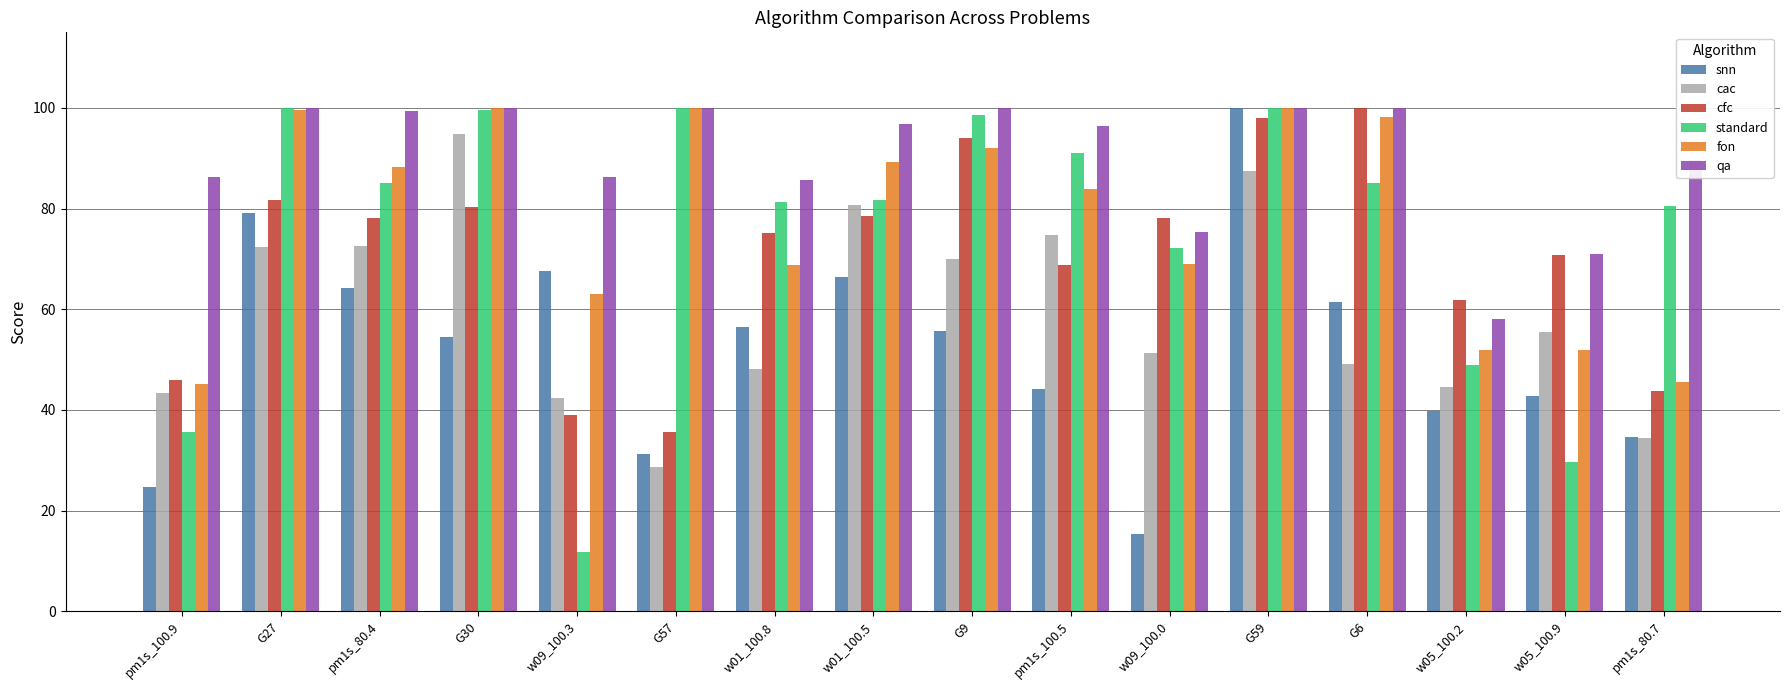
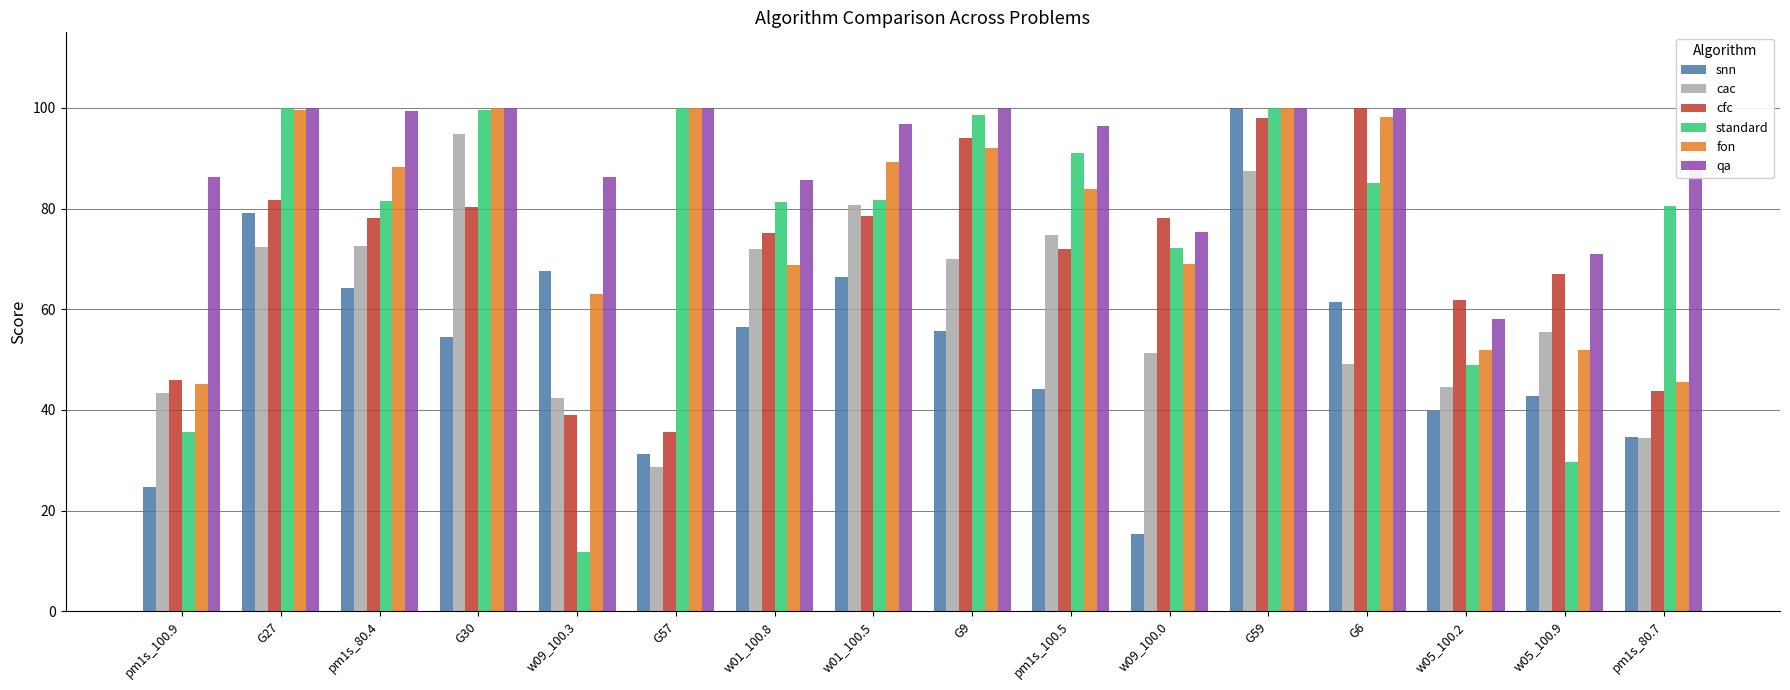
  {
    "snn": {
      "pm1s_100.9": 25,
      "G27": 79,
      "pm1s_80.4": 64,
      "G30": 54,
      "w09_100.3": 68,
      "G57": 31,
      "w01_100.8": 56,
      "w01_100.5": 66,
      "G9": 56,
      "pm1s_100.5": 44,
      "w09_100.0": 15,
      "G59": 100,
      "G6": 61,
      "w05_100.2": 40,
      "w05_100.9": 43,
      "pm1s_80.7": 35
    },
    "cac": {
      "pm1s_100.9": 43,
      "G27": 72,
      "pm1s_80.4": 73,
      "G30": 95,
      "w09_100.3": 42,
      "G57": 29,
-     "w01_100.8": 48,
+     "w01_100.8": 72,
      "w01_100.5": 81,
      "G9": 70,
      "pm1s_100.5": 75,
      "w09_100.0": 51,
      "G59": 88,
      "G6": 49,
      "w05_100.2": 45,
      "w05_100.9": 56,
      "pm1s_80.7": 34
    },
    "cfc": {
      "pm1s_100.9": 46,
      "G27": 82,
      "pm1s_80.4": 78,
      "G30": 80,
      "w09_100.3": 39,
      "G57": 36,
      "w01_100.8": 75,
      "w01_100.5": 78,
      "G9": 94,
-     "pm1s_100.5": 69,
+     "pm1s_100.5": 72,
      "w09_100.0": 78,
      "G59": 98,
      "G6": 100,
      "w05_100.2": 62,
-     "w05_100.9": 71,
+     "w05_100.9": 67,
      "pm1s_80.7": 44
    },
    "standard": {
      "pm1s_100.9": 36,
      "G27": 100,
-     "pm1s_80.4": 85,
+     "pm1s_80.4": 81,
      "G30": 100,
      "w09_100.3": 12,
      "G57": 100,
      "w01_100.8": 81,
      "w01_100.5": 82,
      "G9": 99,
      "pm1s_100.5": 91,
      "w09_100.0": 72,
      "G59": 100,
      "G6": 85,
      "w05_100.2": 49,
      "w05_100.9": 30,
      "pm1s_80.7": 80
    },
    "fon": {
      "pm1s_100.9": 45,
      "G27": 100,
      "pm1s_80.4": 88,
      "G30": 100,
      "w09_100.3": 63,
      "G57": 100,
      "w01_100.8": 69,
      "w01_100.5": 89,
      "G9": 92,
      "pm1s_100.5": 84,
      "w09_100.0": 69,
      "G59": 100,
      "G6": 98,
      "w05_100.2": 52,
      "w05_100.9": 52,
      "pm1s_80.7": 46
    },
    "qa": {
      "pm1s_100.9": 86,
      "G27": 100,
      "pm1s_80.4": 99,
      "G30": 100,
      "w09_100.3": 86,
      "G57": 100,
      "w01_100.8": 86,
      "w01_100.5": 97,
      "G9": 100,
      "pm1s_100.5": 96,
      "w09_100.0": 75,
      "G59": 100,
      "G6": 100,
      "w05_100.2": 58,
      "w05_100.9": 71
    }
  }
